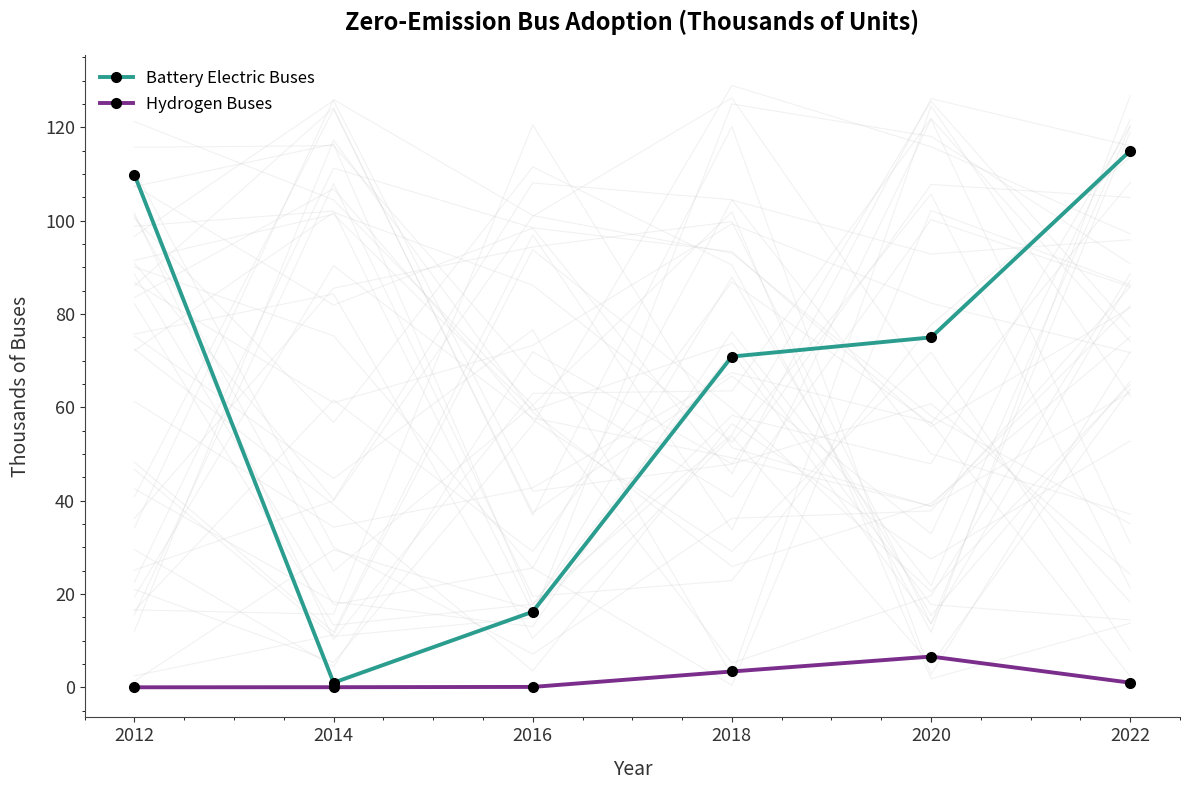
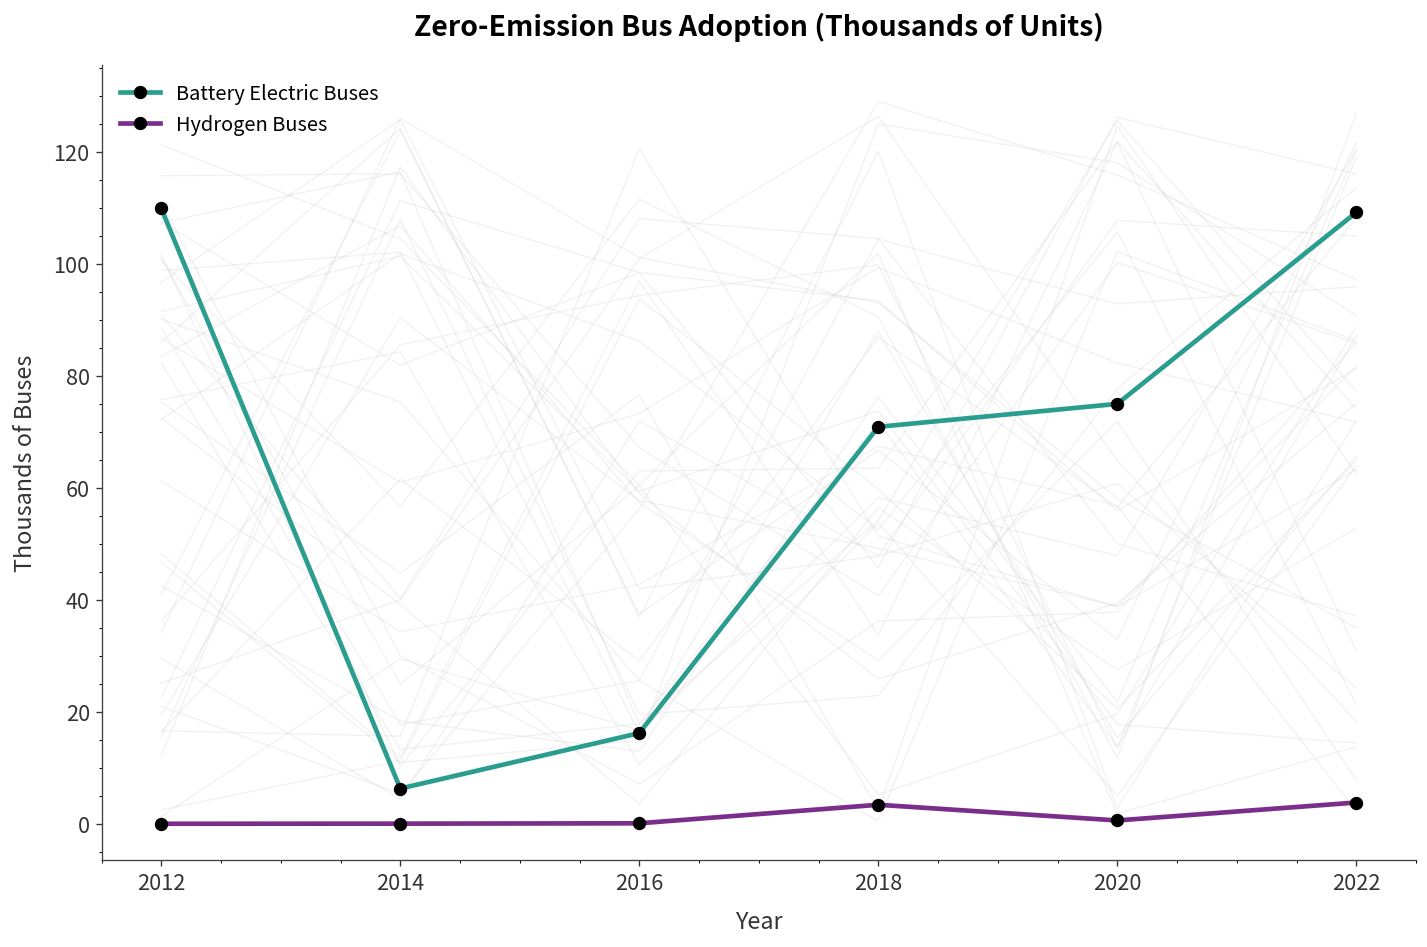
  {
    "Battery Electric Buses": {
      "2012": 110,
-     "2014": 1,
+     "2014": 6,
      "2018": 71,
      "2020": 75,
-     "2022": 115
+     "2022": 109
    },
    "Hydrogen Buses": {
      "2012": 0,
      "2014": 0,
      "2016": 0,
      "2018": 3,
-     "2020": 7,
-     "2022": 1
+     "2020": 1,
+     "2022": 4
    }
  }
